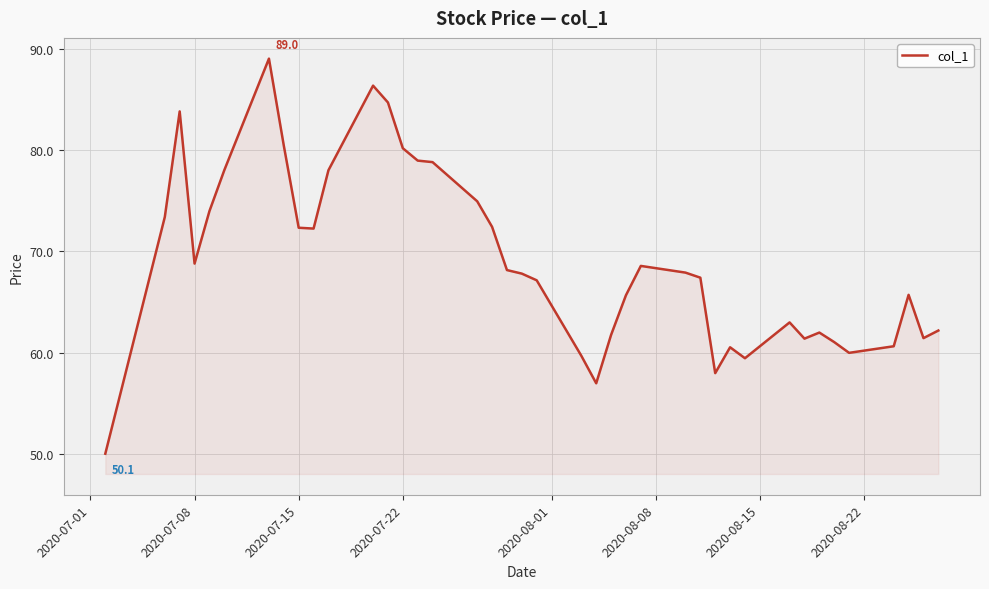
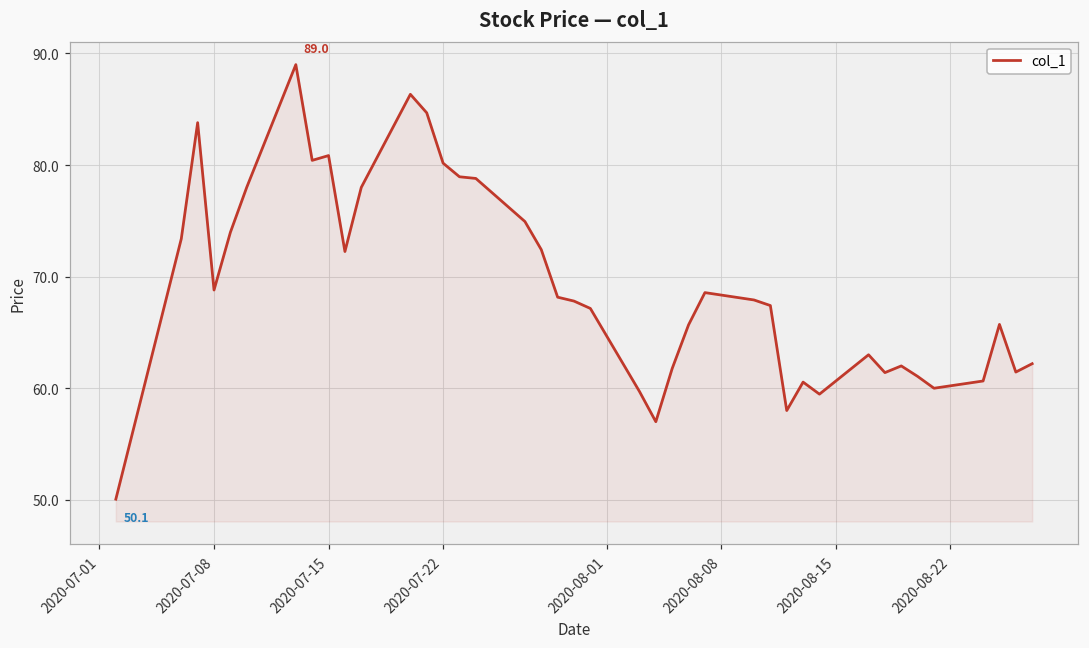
  {
    "2020-07-08": 68.8,
-   "2020-07-15": 72.3,
+   "2020-07-15": 80.8,
    "2020-07-22": 80.2
  }
